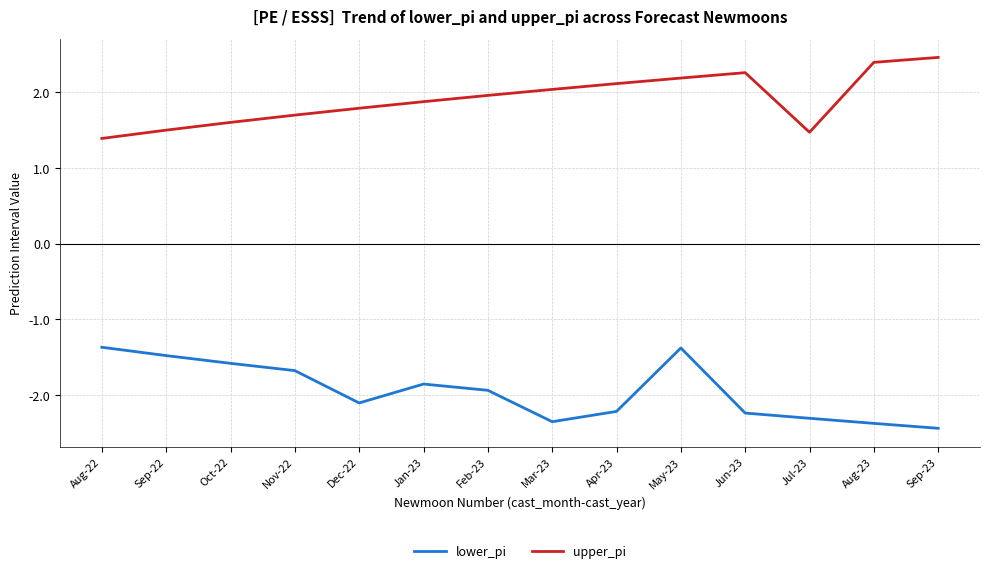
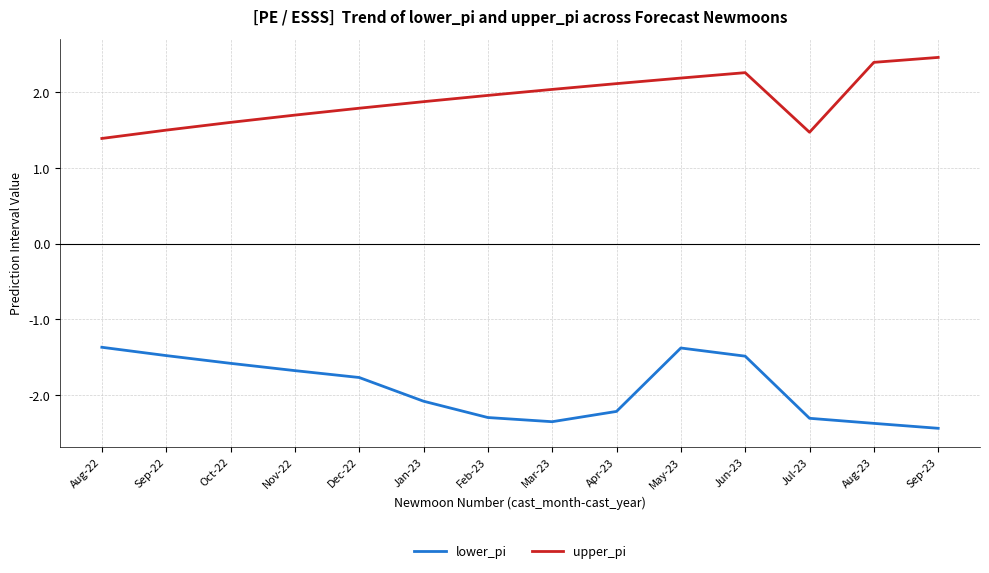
  {
    "lower_pi": {
      "Aug-22": -1.4,
      "Sep-22": -1.5,
      "Oct-22": -1.6,
      "Nov-22": -1.7,
-     "Dec-22": -2.1,
-     "Jan-23": -1.9,
-     "Feb-23": -1.9,
+     "Dec-22": -1.8,
+     "Jan-23": -2.1,
+     "Feb-23": -2.3,
      "Mar-23": -2.4,
      "Apr-23": -2.2,
      "May-23": -1.4,
-     "Jun-23": -2.2,
+     "Jun-23": -1.5,
      "Jul-23": -2.3,
      "Aug-23": -2.4,
      "Sep-23": -2.4
    },
    "upper_pi": {
      "Aug-22": 1.4,
      "Sep-22": 1.5,
      "Oct-22": 1.6,
      "Nov-22": 1.7,
      "Dec-22": 1.8,
      "Jan-23": 1.9,
      "Feb-23": 2.0,
      "Mar-23": 2.0,
      "Apr-23": 2.1,
      "May-23": 2.2,
      "Jun-23": 2.3,
      "Jul-23": 1.5,
      "Aug-23": 2.4,
      "Sep-23": 2.5
    }
  }
